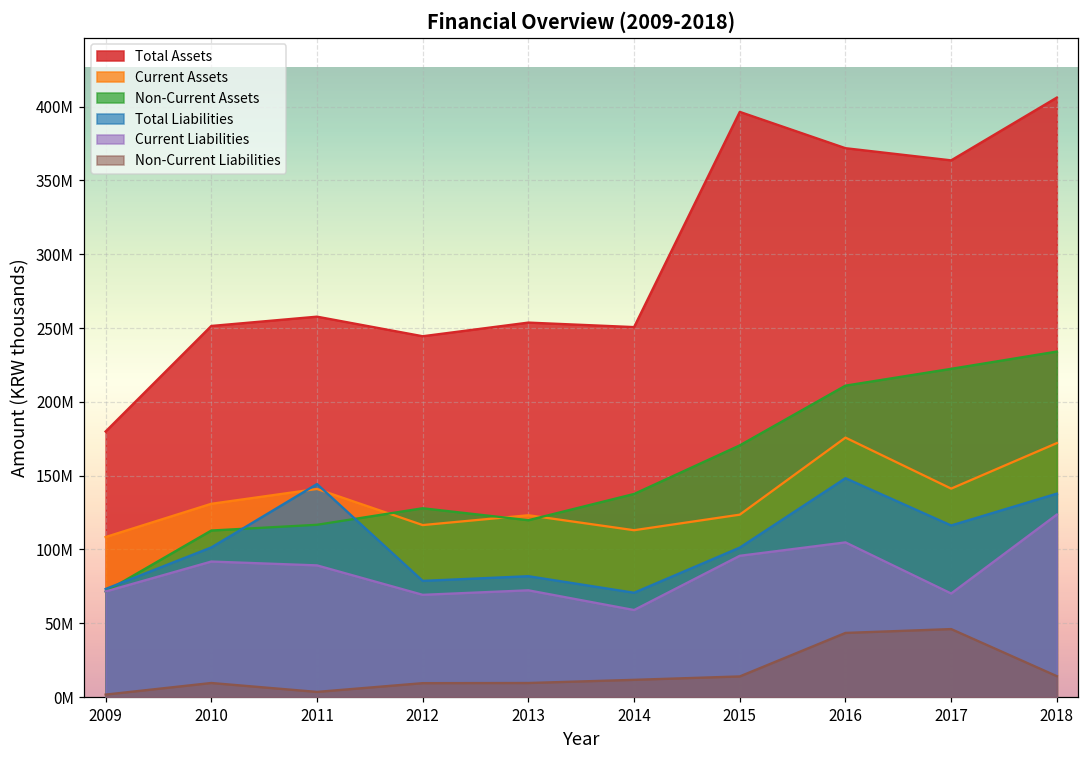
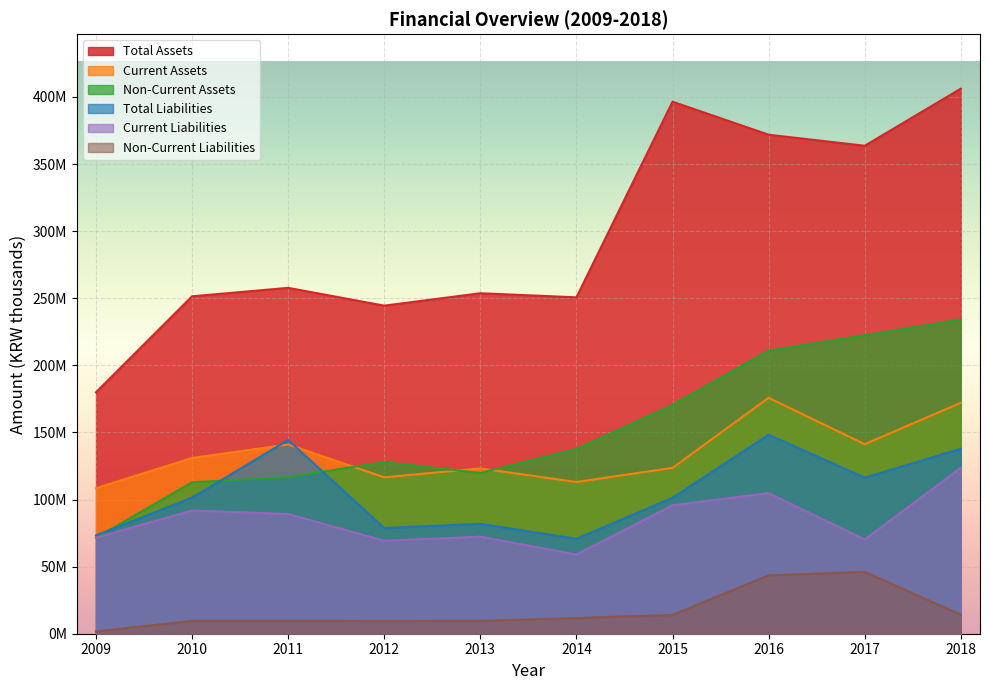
  {
    "Total Assets": {
      "2009": 180000000,
      "2010": 251000000,
      "2011": 258000000,
      "2012": 244000000,
      "2013": 254000000,
      "2014": 251000000,
      "2015": 396000000,
      "2016": 372000000,
      "2017": 364000000,
      "2018": 406000000
    },
    "Current Assets": {
      "2009": 108000000,
      "2010": 131000000,
      "2011": 141000000,
      "2012": 117000000,
      "2013": 123000000,
      "2014": 113000000,
      "2015": 124000000,
      "2016": 176000000,
      "2017": 141000000,
      "2018": 172000000
    },
    "Non-Current Assets": {
      "2010": 113000000,
      "2011": 117000000,
      "2012": 128000000,
      "2013": 120000000,
      "2014": 138000000,
      "2015": 171000000,
      "2016": 211000000,
      "2017": 222000000,
      "2018": 234000000
    },
    "Total Liabilities": {
      "2010": 101000000,
      "2011": 144000000,
      "2012": 79000000,
      "2013": 82000000,
      "2014": 71000000,
      "2015": 101000000,
      "2016": 148000000,
      "2017": 116000000,
      "2018": 138000000
    },
    "Current Liabilities": {
      "2010": 92000000,
      "2011": 89000000,
      "2012": 69000000,
      "2013": 72000000,
      "2014": 59000000,
      "2015": 96000000,
      "2016": 105000000,
      "2017": 70000000,
      "2018": 124000000
    },
    "Non-Current Liabilities": {
      "2009": 2000000,
      "2010": 10000000,
-     "2011": 4000000,
+     "2011": 10000000,
      "2012": 9000000,
      "2013": 10000000,
      "2014": 12000000,
      "2015": 14000000,
      "2016": 43000000,
      "2017": 46000000,
      "2018": 14000000
    }
  }
